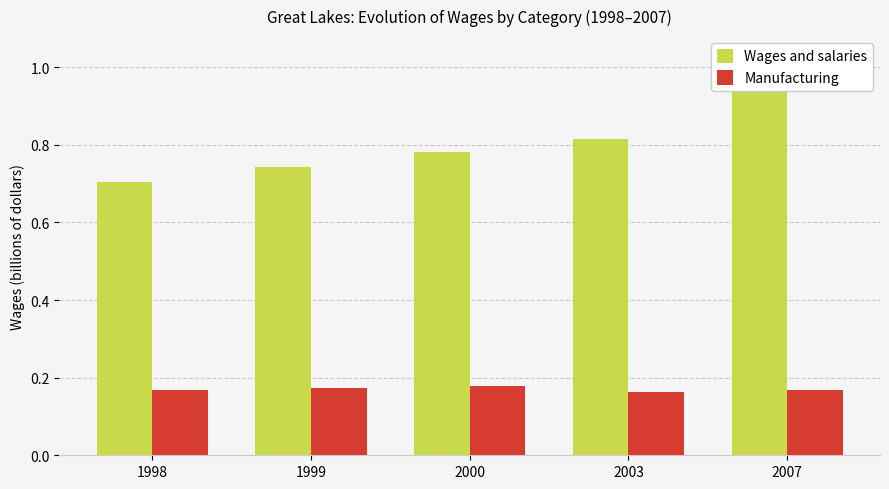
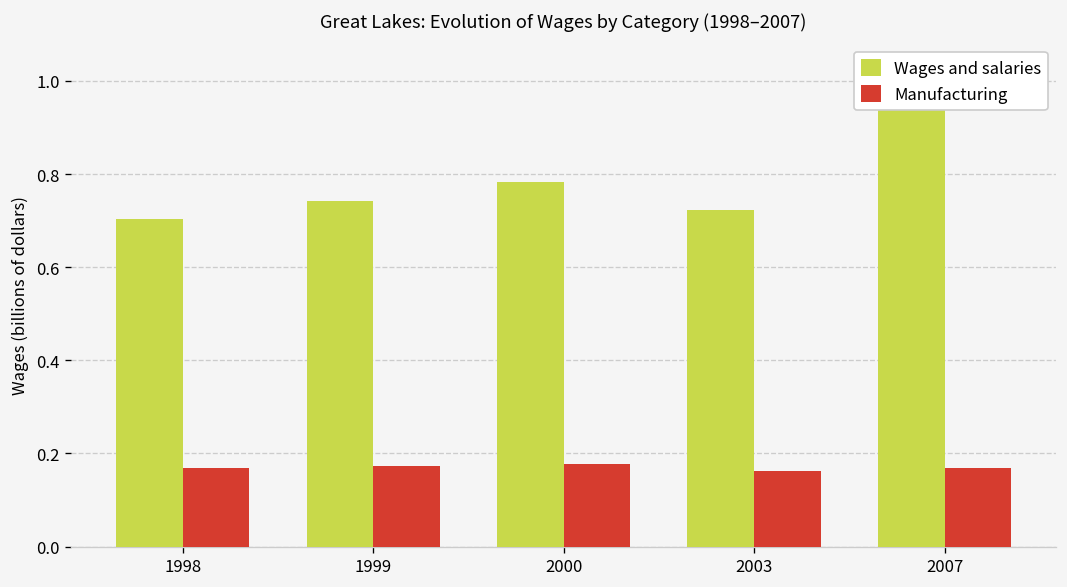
  {
    "Wages and salaries": {
      "1998": 0.70,
      "1999": 0.74,
      "2000": 0.78,
-     "2003": 0.82,
+     "2003": 0.72,
      "2007": 0.94
    },
    "Manufacturing": {
      "1998": 0.17,
      "1999": 0.17,
      "2000": 0.18,
      "2003": 0.16,
      "2007": 0.17
    }
  }
